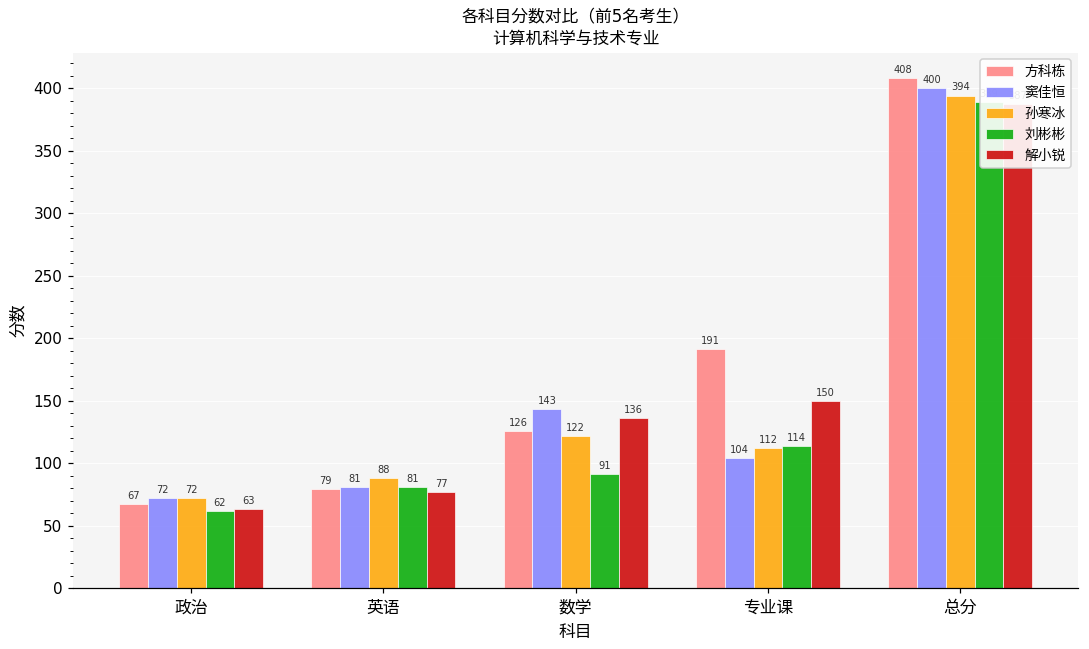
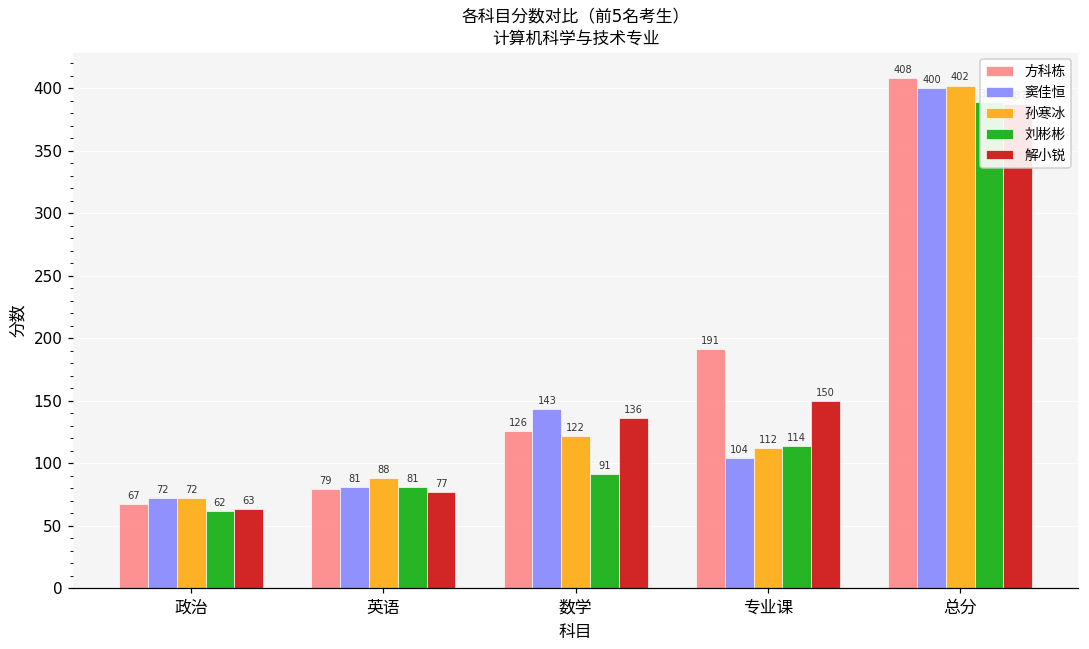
  {
    "方科栋": {
      "政治": 67,
      "英语": 79,
      "数学": 126,
      "专业课": 191,
      "总分": 408
    },
    "窦佳恒": {
      "政治": 72,
      "英语": 81,
      "数学": 143,
      "专业课": 104,
      "总分": 400
    },
    "孙寒冰": {
      "政治": 72,
      "英语": 88,
      "数学": 122,
      "专业课": 112,
-     "总分": 394
+     "总分": 402
    },
    "刘彬彬": {
      "政治": 62,
      "英语": 81,
      "数学": 91,
      "专业课": 114
    },
    "解小锐": {
      "政治": 63,
      "英语": 77,
      "数学": 136,
      "专业课": 150
    }
  }
